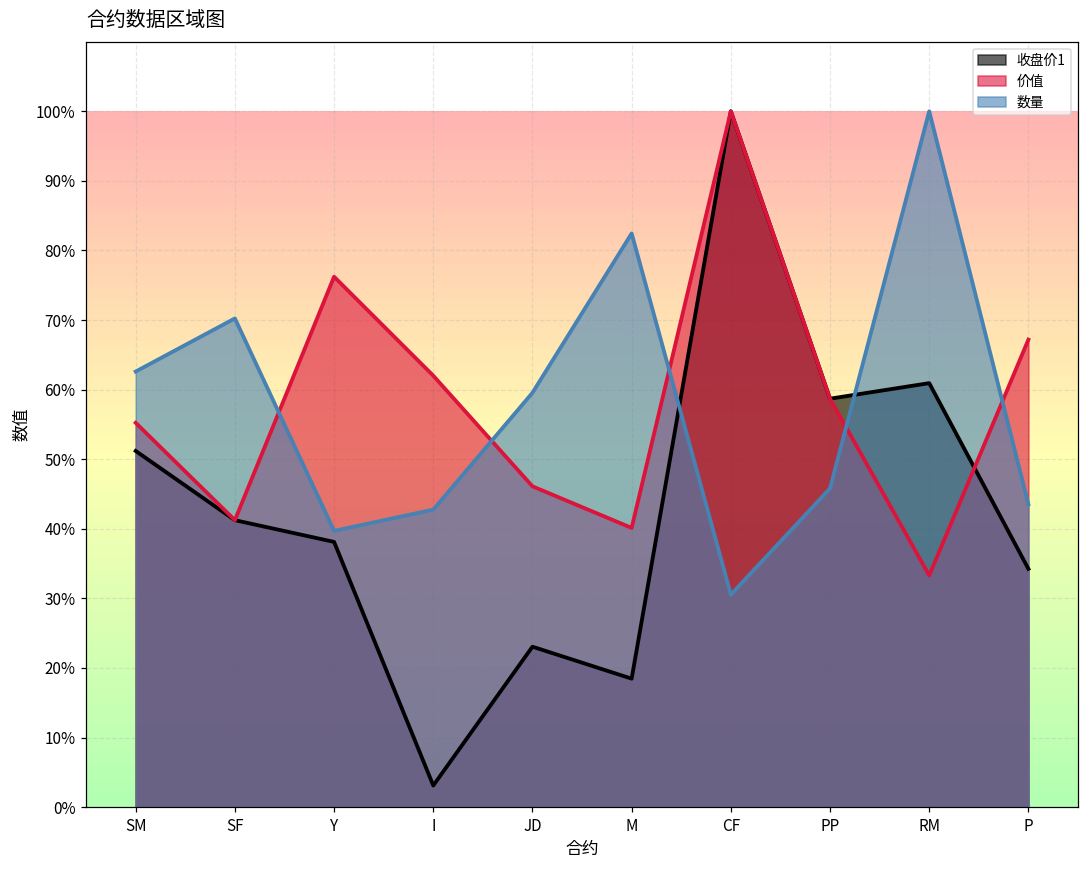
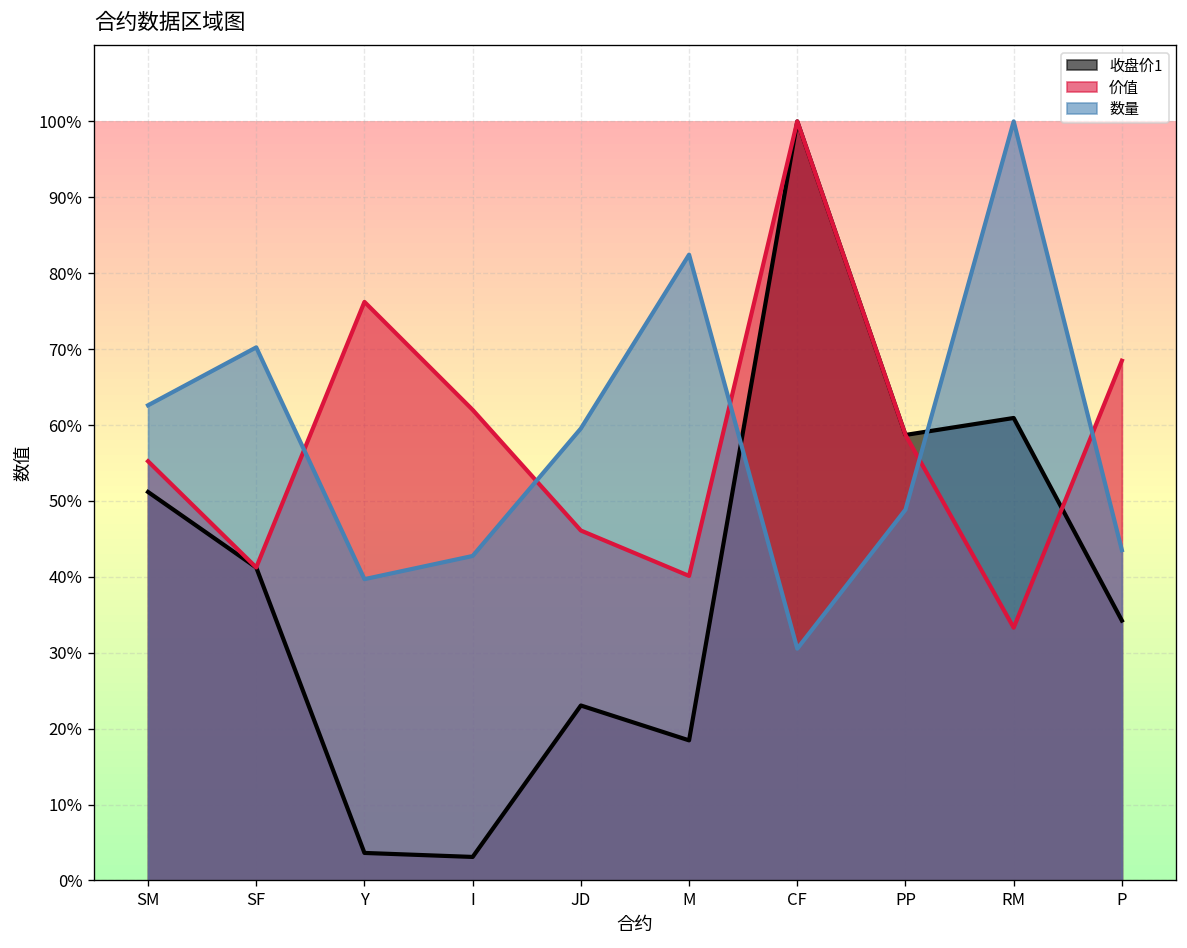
  {
    "收盘价1": {
      "SM": "51%",
-     "Y": "38%",
+     "Y": "4%",
      "I": "3%",
      "JD": "23%",
      "M": "18%",
      "RM": "61%",
      "P": "34%"
    },
    "价值": {
      "SM": "55%",
      "Y": "76%",
      "I": "62%",
      "JD": "46%",
      "M": "40%",
      "RM": "33%",
-     "P": "67%"
+     "P": "68%"
    },
    "数量": {
      "SM": "63%",
      "SF": "70%",
      "Y": "40%",
      "I": "43%",
      "JD": "60%",
      "M": "82%",
      "CF": "31%",
-     "PP": "46%",
+     "PP": "49%",
      "RM": "100%",
      "P": "44%"
    }
  }
